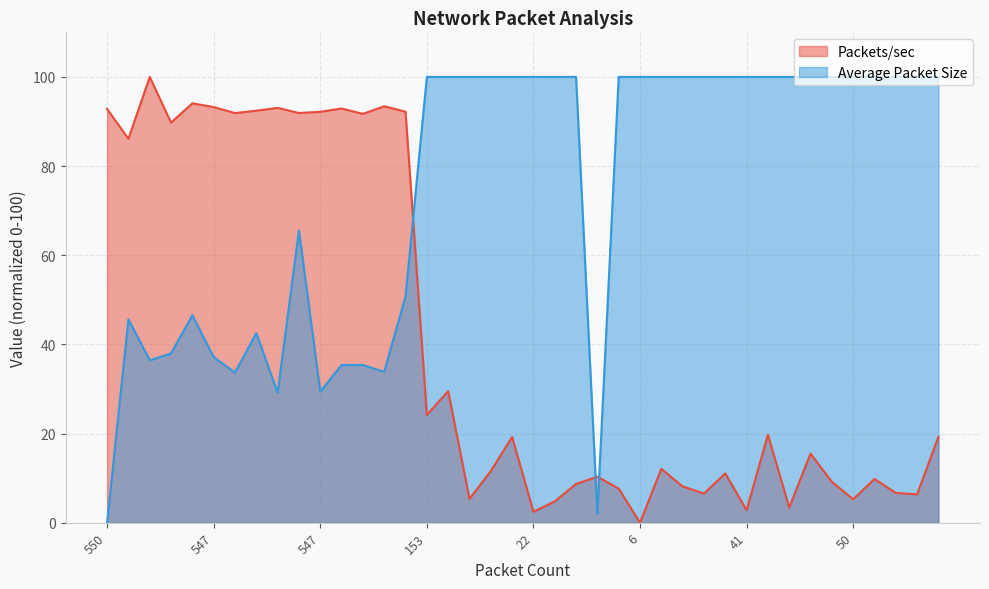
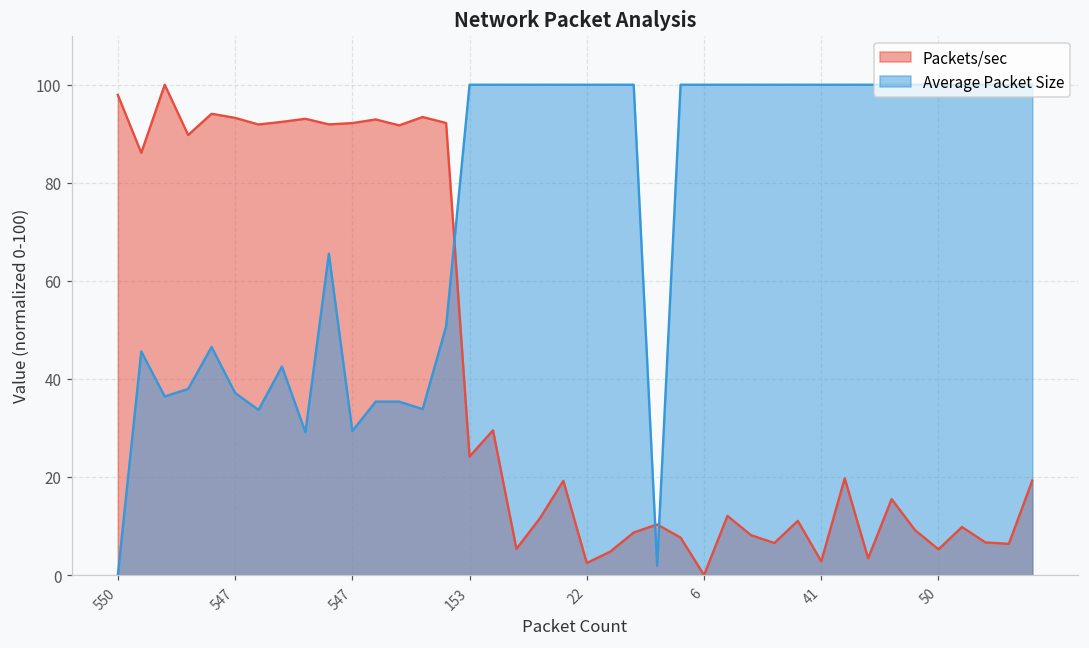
  {
    "Packets/sec": {
-     "550": 93,
+     "550": 98,
      "153": 24,
      "41": 3,
      "50": 5
    },
    "Average Packet Size": {
      "550": 0,
      "153": 100,
      "41": 100
    }
  }
